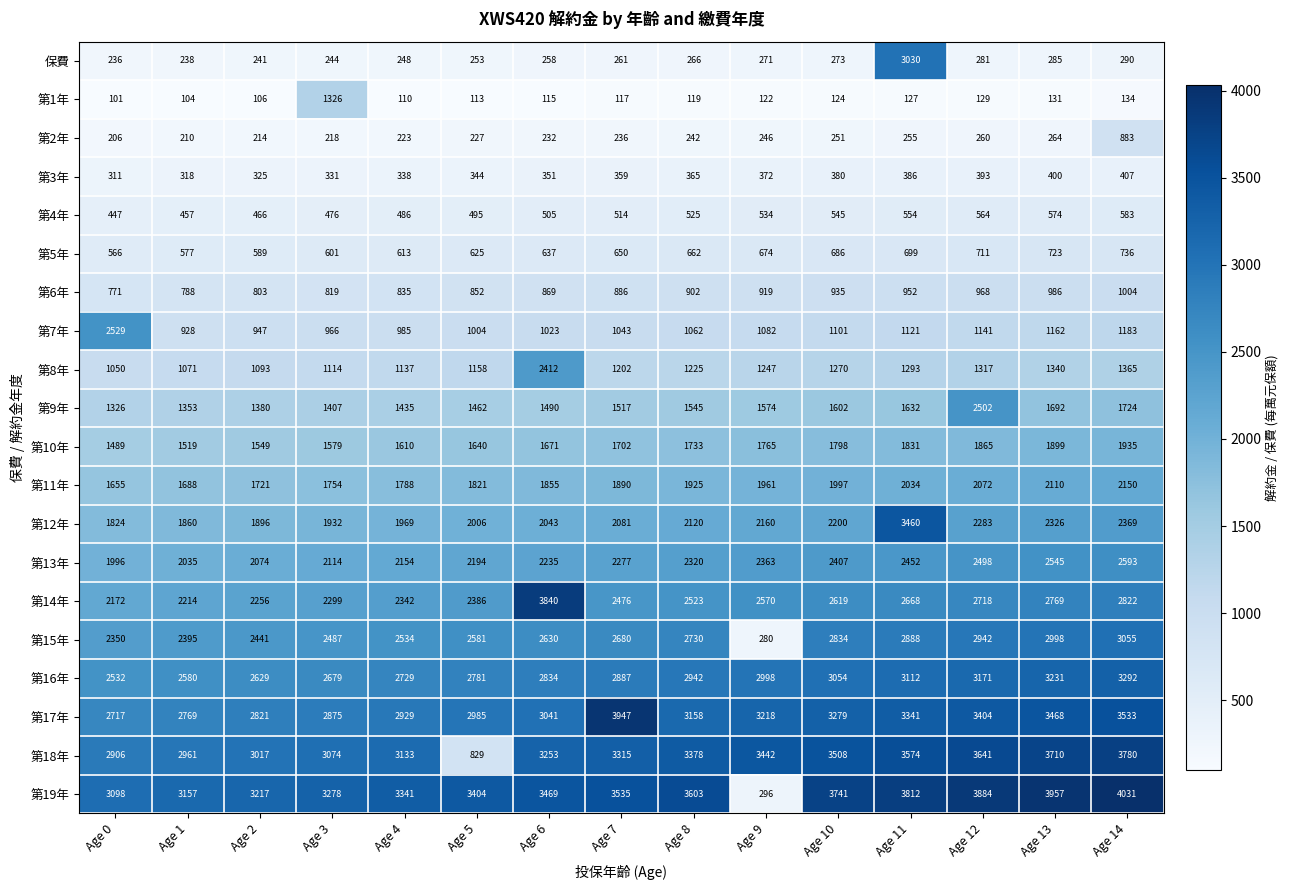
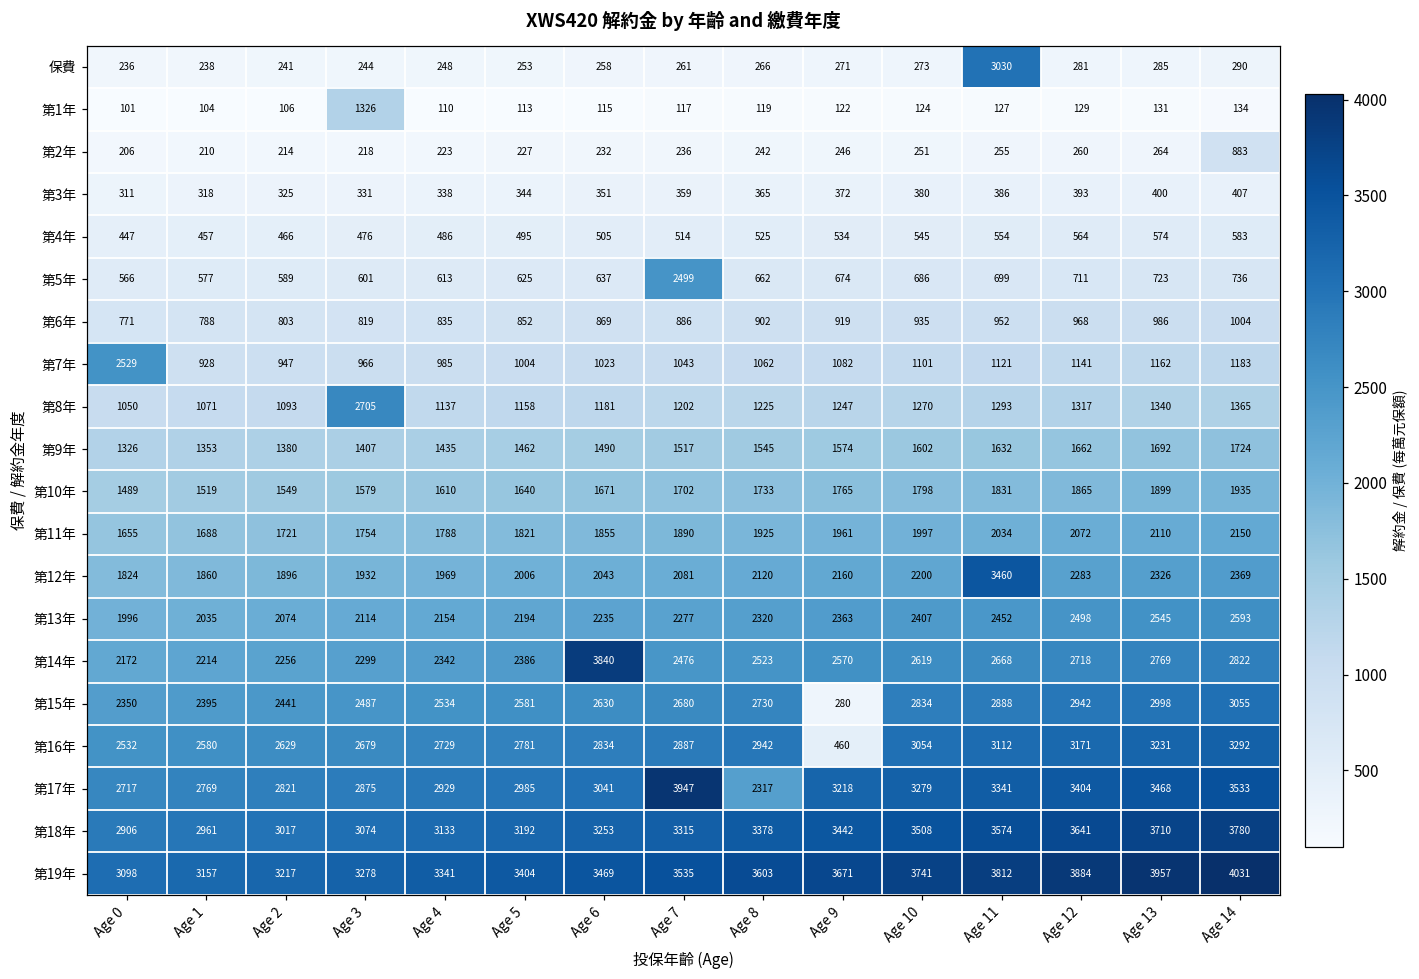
  {
    "第5年": {
      "Age 0": 566,
      "Age 1": 577,
      "Age 2": 589,
      "Age 3": 601,
      "Age 4": 613,
      "Age 5": 625,
      "Age 6": 637,
-     "Age 7": 650,
+     "Age 7": 2499,
      "Age 8": 662,
      "Age 9": 674,
      "Age 10": 686,
      "Age 11": 699,
      "Age 12": 711,
      "Age 13": 723,
      "Age 14": 736
    },
    "第8年": {
      "Age 0": 1050,
      "Age 1": 1071,
      "Age 2": 1093,
-     "Age 3": 1114,
+     "Age 3": 2705,
      "Age 4": 1137,
      "Age 5": 1158,
-     "Age 6": 2412,
+     "Age 6": 1181,
      "Age 7": 1202,
      "Age 8": 1225,
      "Age 9": 1247,
      "Age 10": 1270,
      "Age 11": 1293,
      "Age 12": 1317,
      "Age 13": 1340,
      "Age 14": 1365
    },
    "第9年": {
      "Age 0": 1326,
      "Age 1": 1353,
      "Age 2": 1380,
      "Age 3": 1407,
      "Age 4": 1435,
      "Age 5": 1462,
      "Age 6": 1490,
      "Age 7": 1517,
      "Age 8": 1545,
      "Age 9": 1574,
      "Age 10": 1602,
      "Age 11": 1632,
-     "Age 12": 2502,
+     "Age 12": 1662,
      "Age 13": 1692,
      "Age 14": 1724
    },
    "第16年": {
      "Age 0": 2532,
      "Age 1": 2580,
      "Age 2": 2629,
      "Age 3": 2679,
      "Age 4": 2729,
      "Age 5": 2781,
      "Age 6": 2834,
      "Age 7": 2887,
      "Age 8": 2942,
-     "Age 9": 2998,
+     "Age 9": 460,
      "Age 10": 3054,
      "Age 11": 3112,
      "Age 12": 3171,
      "Age 13": 3231,
      "Age 14": 3292
    },
    "第17年": {
      "Age 0": 2717,
      "Age 1": 2769,
      "Age 2": 2821,
      "Age 3": 2875,
      "Age 4": 2929,
      "Age 5": 2985,
      "Age 6": 3041,
      "Age 7": 3947,
-     "Age 8": 3158,
+     "Age 8": 2317,
      "Age 9": 3218,
      "Age 10": 3279,
      "Age 11": 3341,
      "Age 12": 3404,
      "Age 13": 3468,
      "Age 14": 3533
    },
    "第18年": {
      "Age 0": 2906,
      "Age 1": 2961,
      "Age 2": 3017,
      "Age 3": 3074,
      "Age 4": 3133,
-     "Age 5": 829,
+     "Age 5": 3192,
      "Age 6": 3253,
      "Age 7": 3315,
      "Age 8": 3378,
      "Age 9": 3442,
      "Age 10": 3508,
      "Age 11": 3574,
      "Age 12": 3641,
      "Age 13": 3710,
      "Age 14": 3780
    },
    "第19年": {
      "Age 0": 3098,
      "Age 1": 3157,
      "Age 2": 3217,
      "Age 3": 3278,
      "Age 4": 3341,
      "Age 5": 3404,
      "Age 6": 3469,
      "Age 7": 3535,
      "Age 8": 3603,
-     "Age 9": 296,
+     "Age 9": 3671,
      "Age 10": 3741,
      "Age 11": 3812,
      "Age 12": 3884,
      "Age 13": 3957,
      "Age 14": 4031
    }
  }
